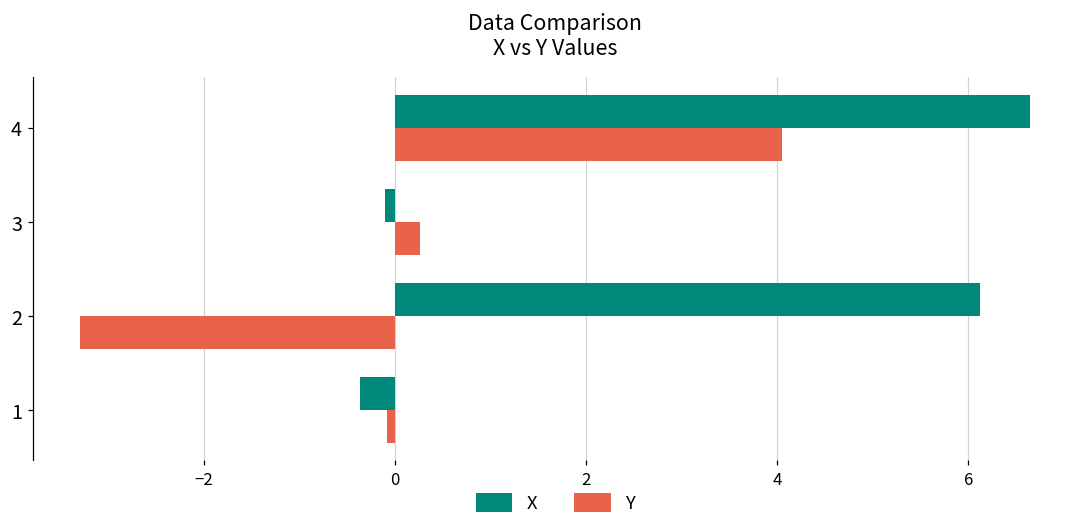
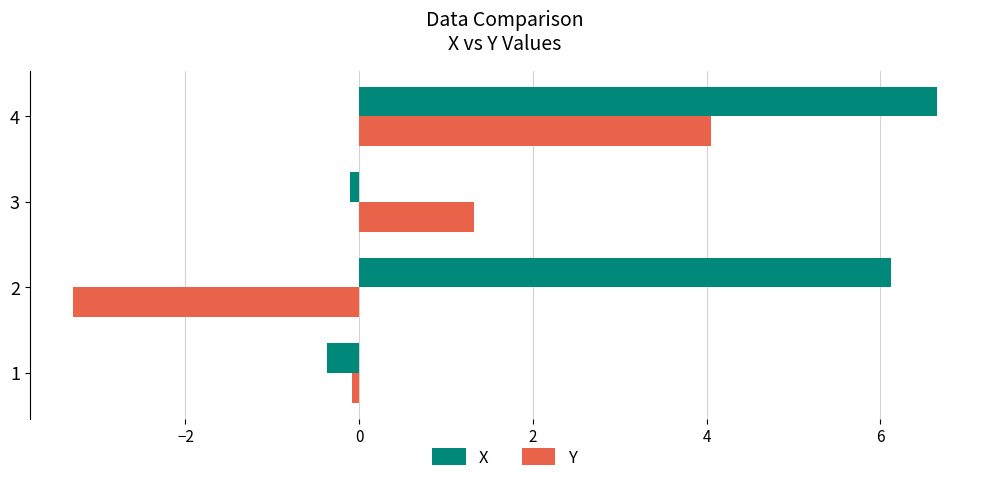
  {
    "X": {
      "4": 6.7,
      "3": -0.1,
      "2": 6.1,
      "1": -0.4
    },
    "Y": {
      "4": 4.0,
-     "3": 0.3,
+     "3": 1.3,
      "2": -3.3,
      "1": -0.1
    }
  }
